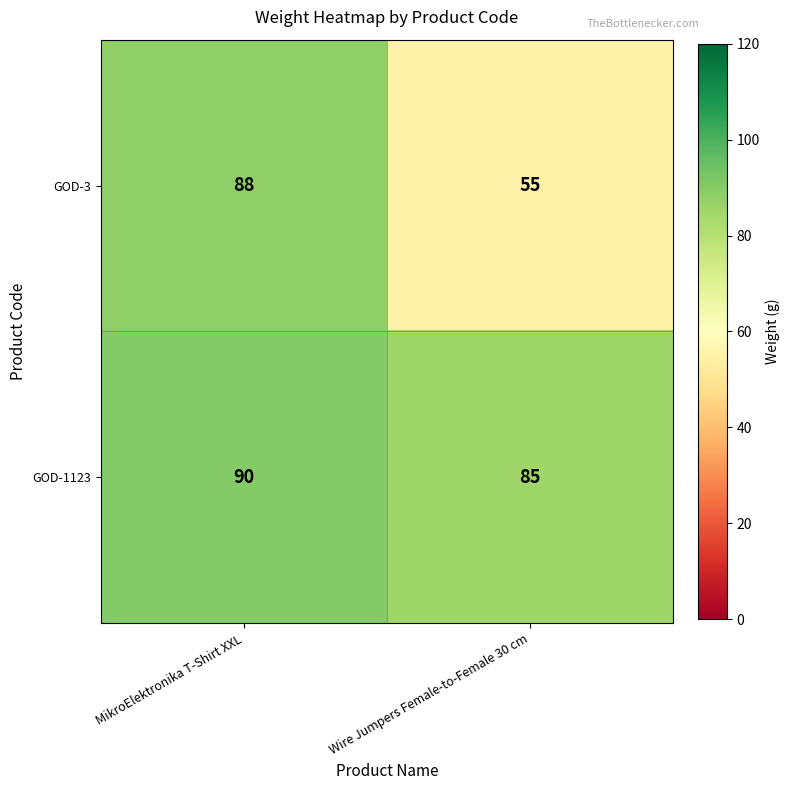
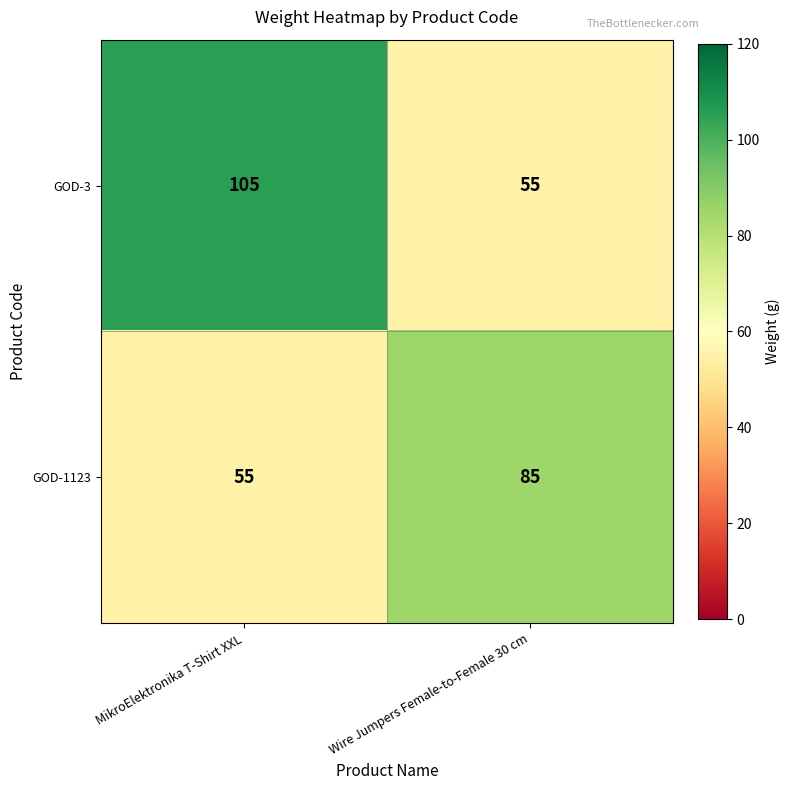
  {
    "GOD-3": {
-     "MikroElektronika T-Shirt XXL": 88,
+     "MikroElektronika T-Shirt XXL": 105,
      "Wire Jumpers Female-to-Female 30 cm": 55
    },
    "GOD-1123": {
-     "MikroElektronika T-Shirt XXL": 90,
+     "MikroElektronika T-Shirt XXL": 55,
      "Wire Jumpers Female-to-Female 30 cm": 85
    }
  }
